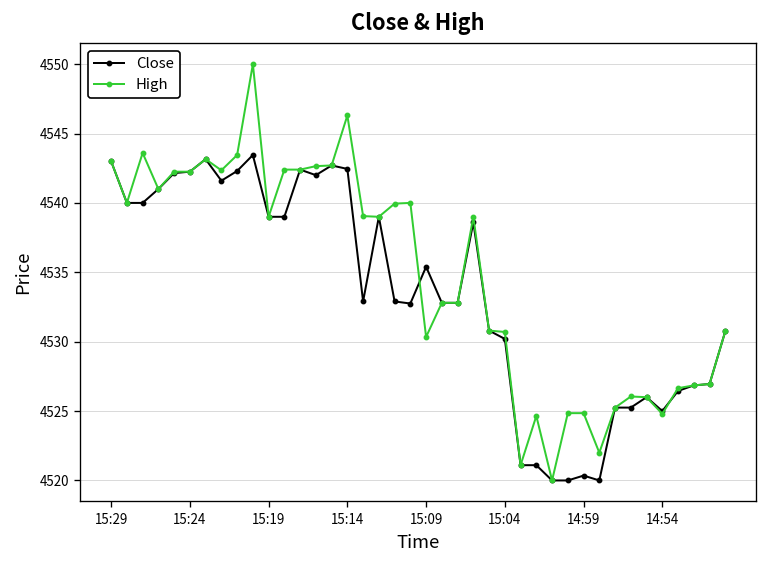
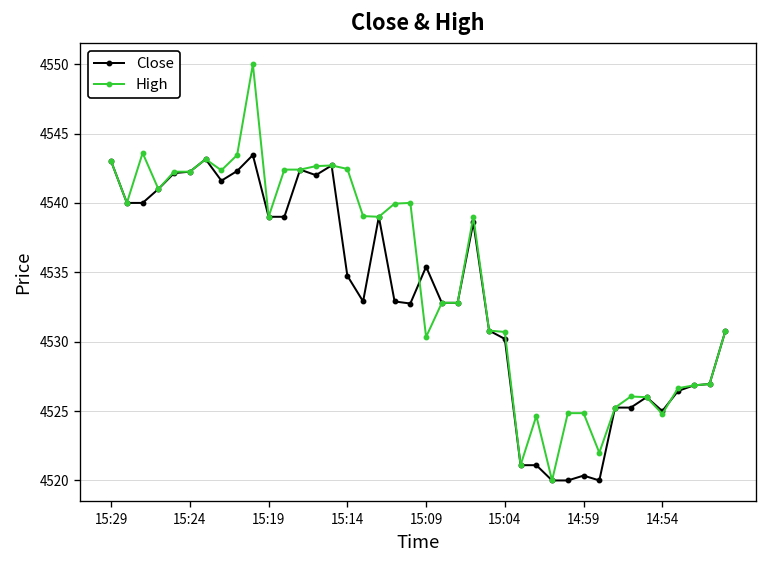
  {
    "Close": {
-     "15:14": 4542.5,
+     "15:14": 4534.8,
      "15:09": 4535.4,
      "15:04": 4530.2,
      "14:59": 4520.4
    },
    "High": {
-     "15:14": 4546.3,
+     "15:14": 4542.5,
      "15:09": 4530.3,
      "15:04": 4530.7,
      "14:59": 4524.9
    }
  }
